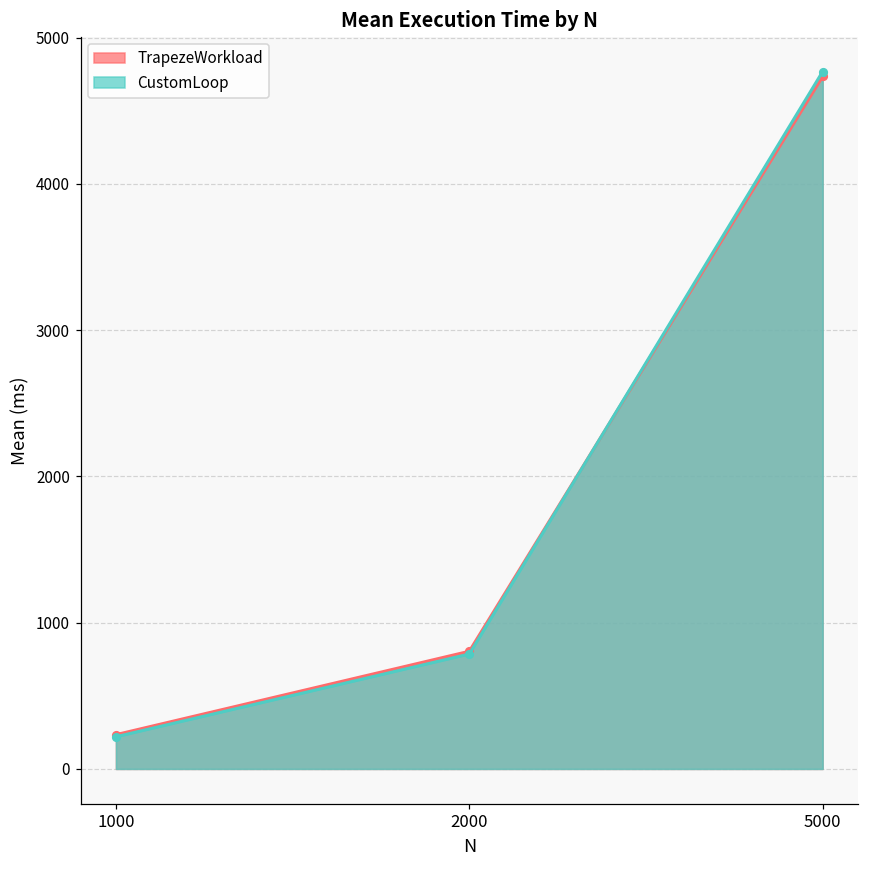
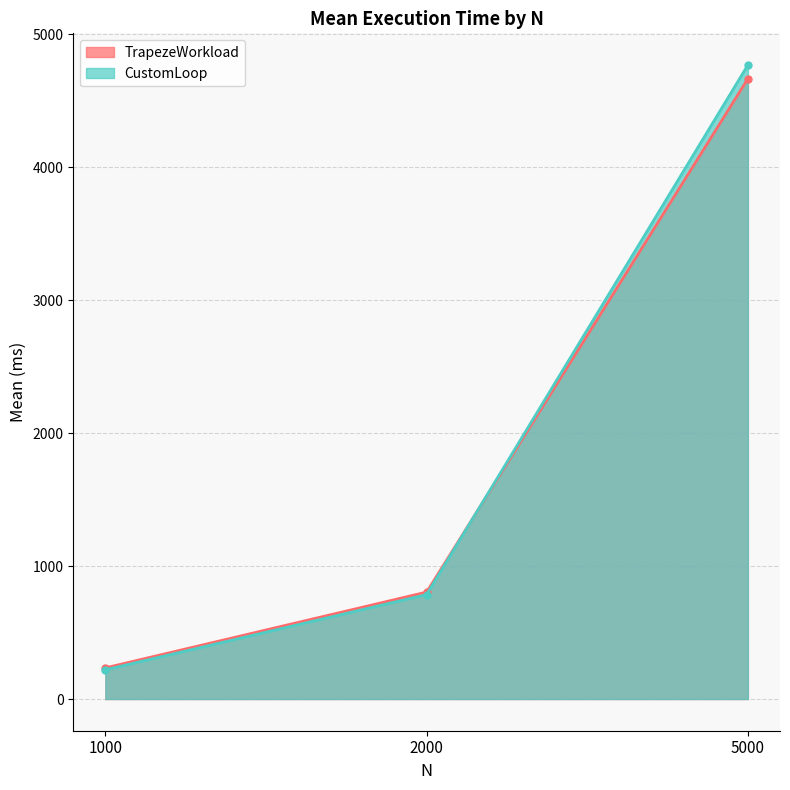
  {
    "TrapezeWorkload": {
-     "5000": 4730
+     "5000": 4660
    },
    "CustomLoop": {
      "5000": 4770
    }
  }
